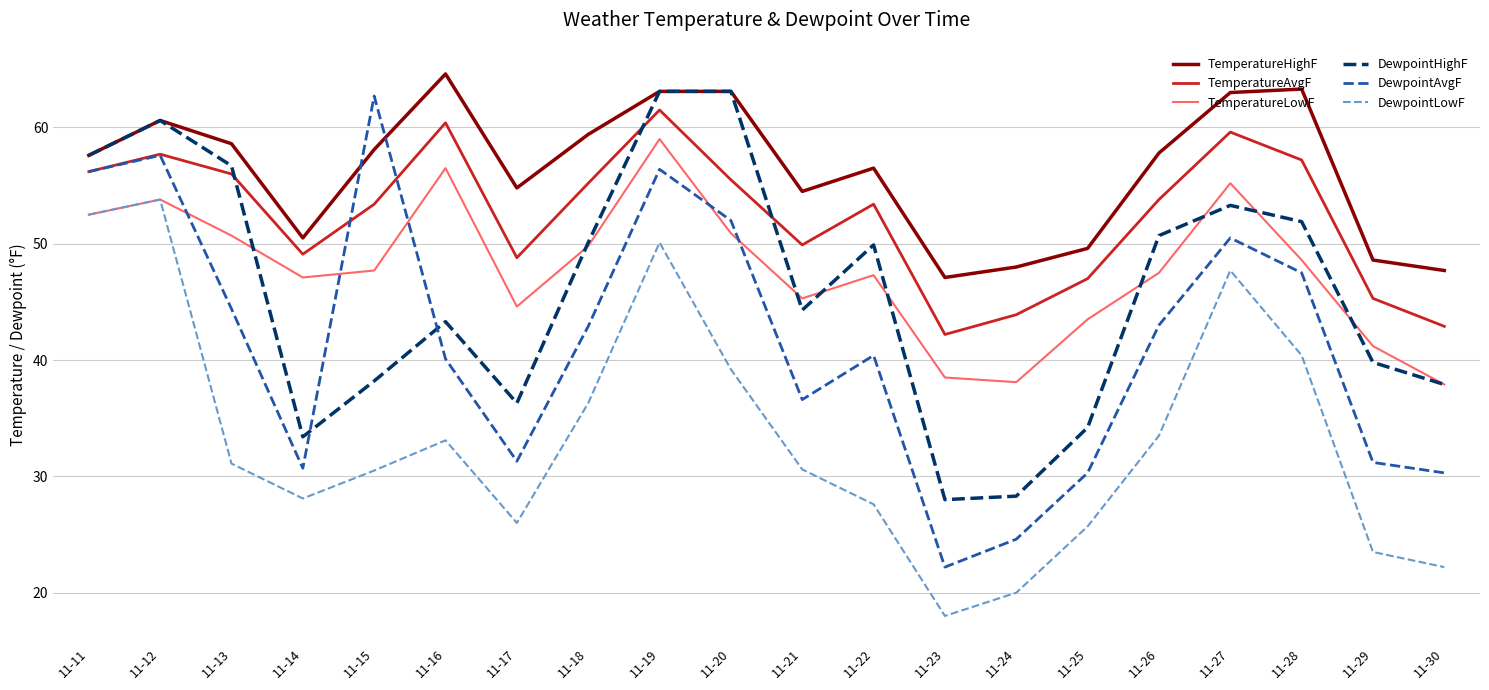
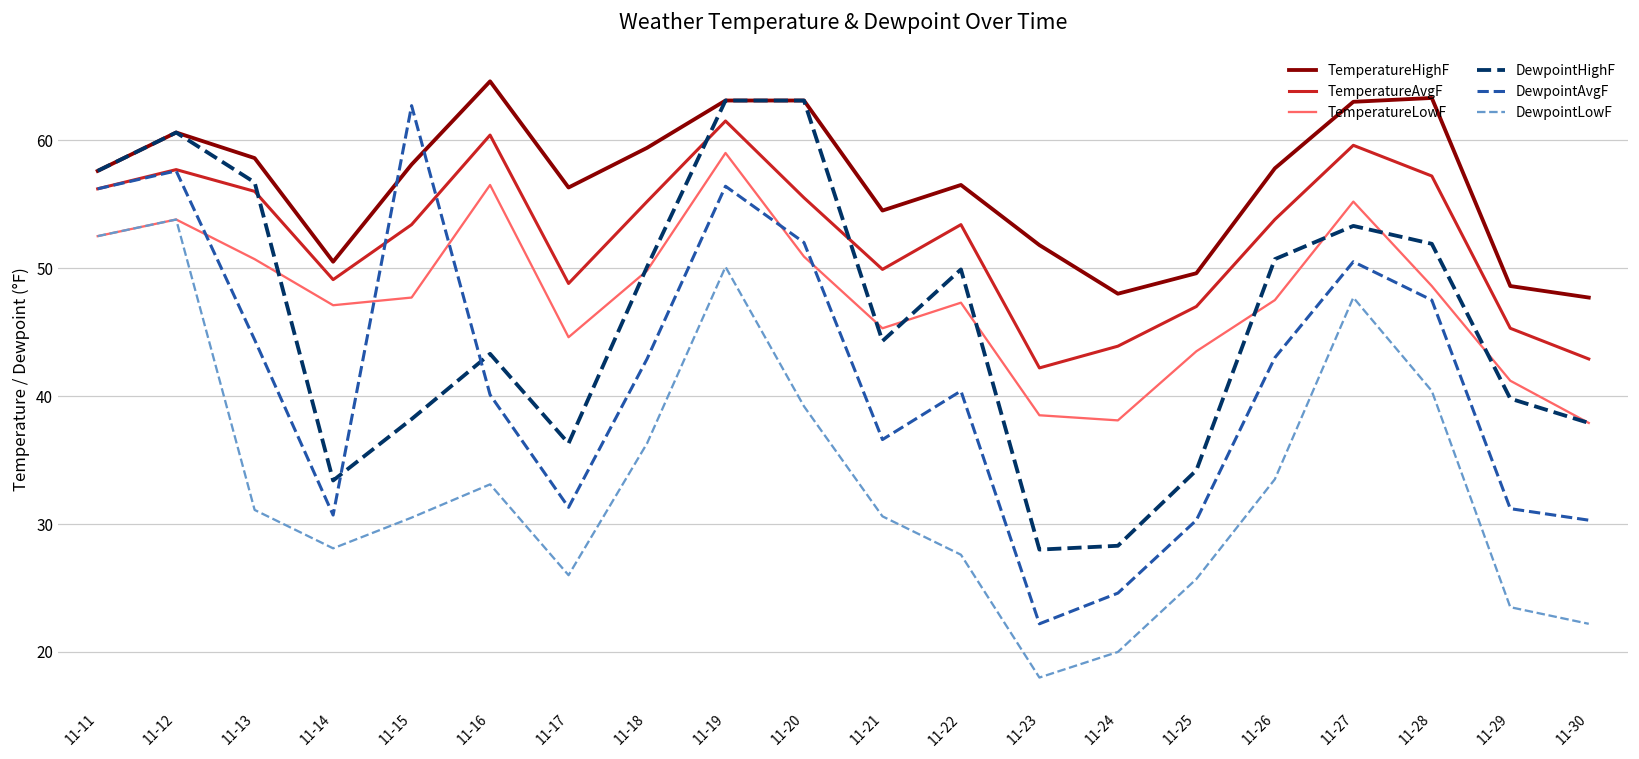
  {
    "TemperatureHighF": {
      "11-13": 58.6,
      "11-14": 50.5,
      "11-15": 58.1,
      "11-16": 64.6,
-     "11-17": 54.8,
+     "11-17": 56.3,
      "11-18": 59.4,
      "11-21": 54.5,
      "11-22": 56.5,
-     "11-23": 47.1,
+     "11-23": 51.8,
      "11-24": 48.0,
      "11-25": 49.6,
      "11-26": 57.8,
      "11-27": 63.0,
      "11-28": 63.3,
      "11-29": 48.6,
      "11-30": 47.7
    },
    "TemperatureAvgF": {
      "11-13": 56.0,
      "11-14": 49.1,
      "11-15": 53.4,
      "11-16": 60.4,
      "11-17": 48.8,
      "11-18": 55.2,
      "11-19": 61.5,
      "11-20": 55.5,
      "11-21": 49.9,
      "11-22": 53.4,
      "11-23": 42.2,
      "11-24": 43.9,
      "11-25": 47.0,
      "11-26": 53.8,
      "11-27": 59.6,
      "11-28": 57.2,
      "11-29": 45.3,
      "11-30": 42.9
    },
    "TemperatureLowF": {
      "11-13": 50.7,
      "11-14": 47.1,
      "11-15": 47.7,
      "11-16": 56.5,
      "11-17": 44.6,
      "11-18": 49.8,
      "11-19": 59.0,
      "11-20": 50.9,
      "11-21": 45.3,
      "11-22": 47.3,
      "11-23": 38.5,
      "11-24": 38.1,
      "11-25": 43.5,
      "11-26": 47.5,
      "11-27": 55.2,
      "11-28": 48.6,
      "11-29": 41.2
    },
    "DewpointHighF": {
      "11-13": 56.7,
      "11-14": 33.4,
      "11-15": 38.2,
      "11-16": 43.3,
      "11-17": 36.3,
      "11-18": 50.1,
      "11-21": 44.3,
      "11-22": 49.9,
      "11-23": 28.0,
      "11-24": 28.3,
      "11-25": 34.2,
      "11-26": 50.7,
      "11-27": 53.3,
      "11-28": 51.9,
      "11-29": 39.8
    },
    "DewpointAvgF": {
      "11-13": 44.4,
      "11-14": 30.7,
      "11-15": 62.7,
      "11-16": 40.1,
      "11-17": 31.3,
      "11-18": 42.9,
      "11-19": 56.4,
      "11-20": 52.0,
      "11-21": 36.6,
      "11-22": 40.4,
      "11-23": 22.2,
      "11-24": 24.6,
      "11-25": 30.3,
      "11-26": 43.0,
      "11-27": 50.5,
      "11-28": 47.5,
      "11-29": 31.2,
      "11-30": 30.3
    },
    "DewpointLowF": {
      "11-13": 31.1,
      "11-14": 28.1,
      "11-15": 30.5,
      "11-16": 33.1,
      "11-17": 26.0,
      "11-18": 36.3,
      "11-19": 50.1,
      "11-20": 39.2,
      "11-21": 30.6,
      "11-22": 27.6,
      "11-23": 18.0,
      "11-24": 20.0,
      "11-25": 25.7,
      "11-26": 33.5,
      "11-27": 47.7,
      "11-28": 40.4,
      "11-29": 23.5,
      "11-30": 22.2
    }
  }
